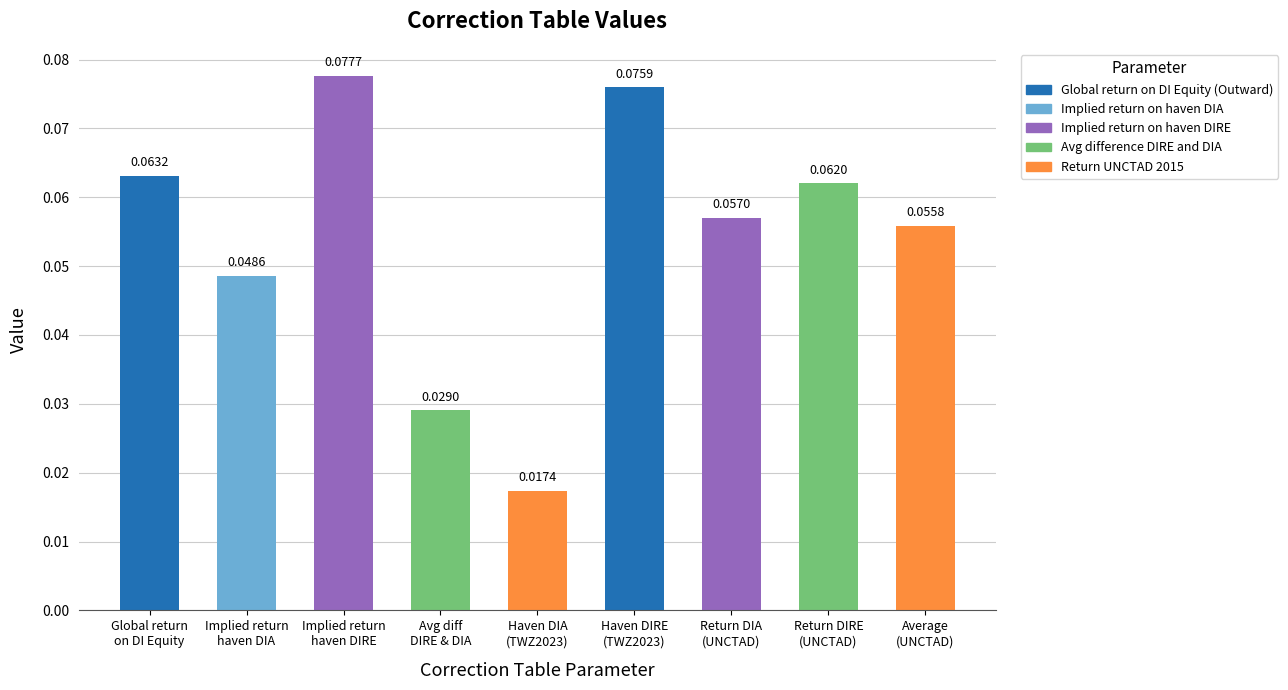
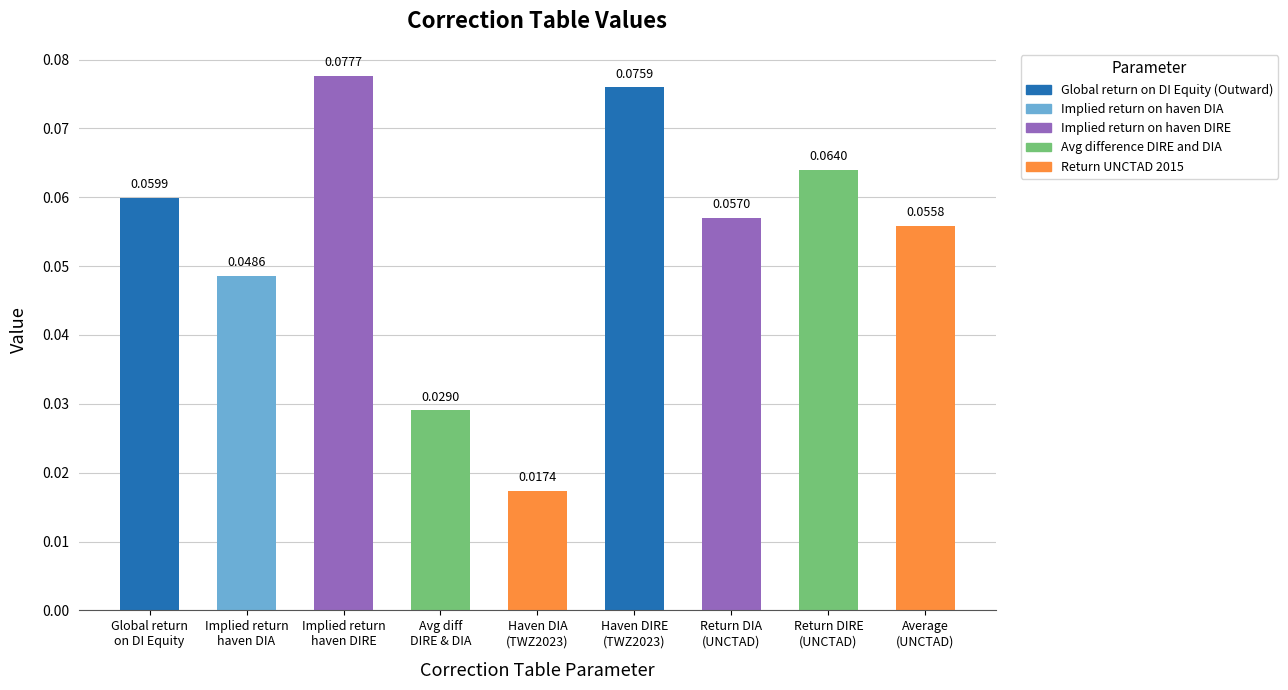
  {
-   "Global return on DI Equity": 0.0632,
+   "Global return on DI Equity": 0.0599,
    "Implied return haven DIA": 0.0486,
    "Implied return haven DIRE": 0.0777,
    "Avg diff DIRE & DIA": 0.0290,
    "Haven DIA (TWZ2023)": 0.0174,
    "Haven DIRE (TWZ2023)": 0.0759,
    "Return DIA (UNCTAD)": 0.0570,
-   "Return DIRE (UNCTAD)": 0.0620,
+   "Return DIRE (UNCTAD)": 0.0640,
    "Average (UNCTAD)": 0.0558
  }
